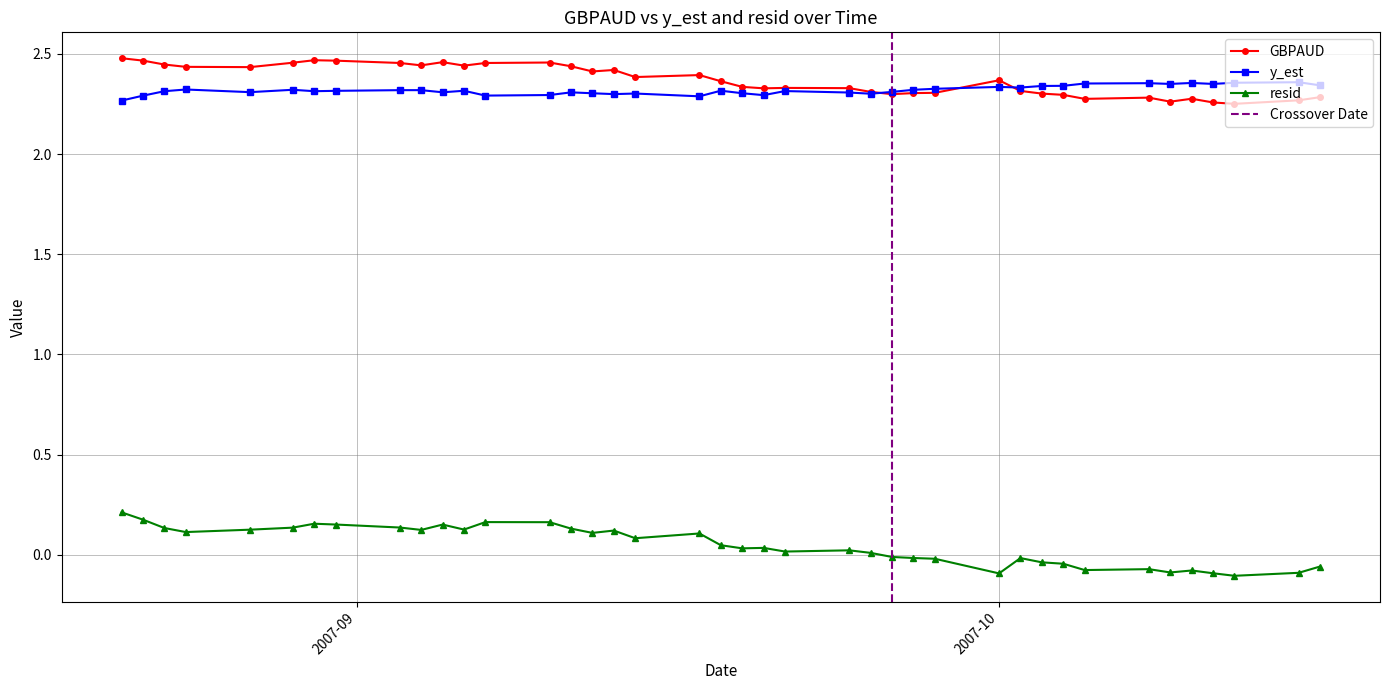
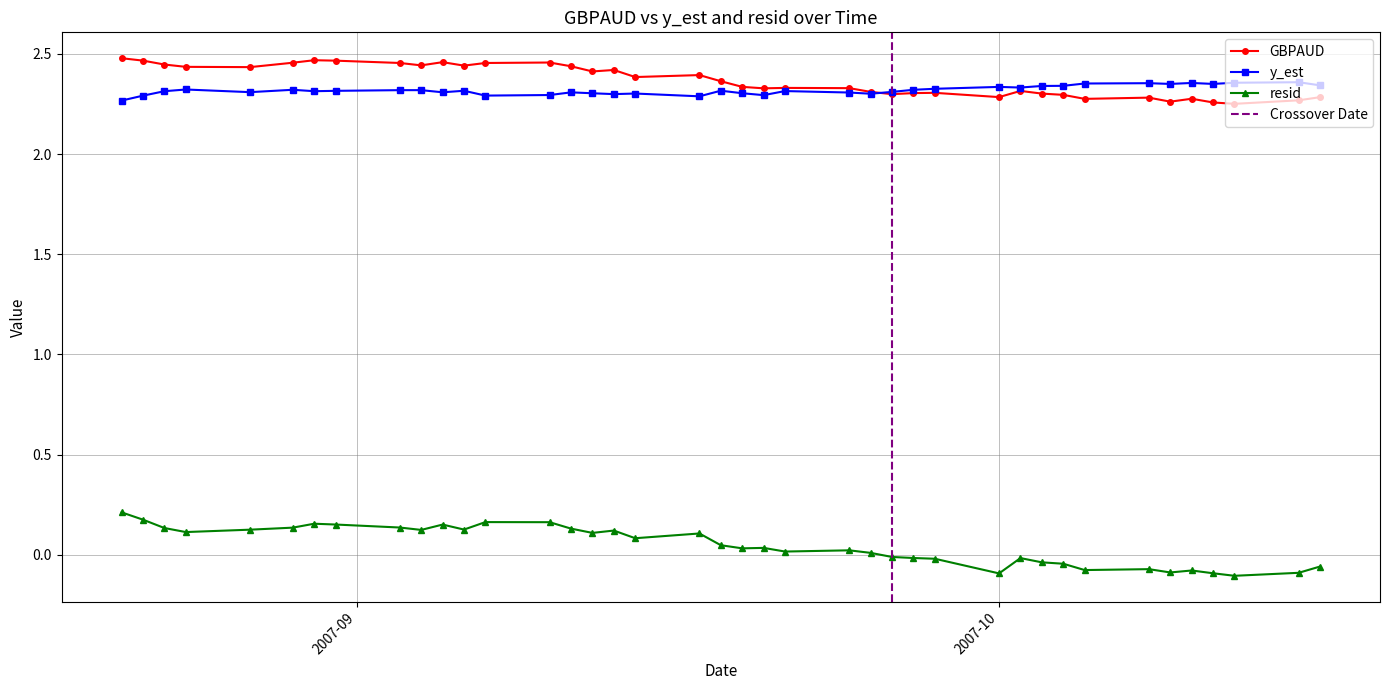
  {
    "GBPAUD": {
-     "2007-10": 2.37
+     "2007-10": 2.28
    },
    "y_est": {
      "2007-10": 2.33
    },
    "resid": {
      "2007-10": -0.09
    }
  }
